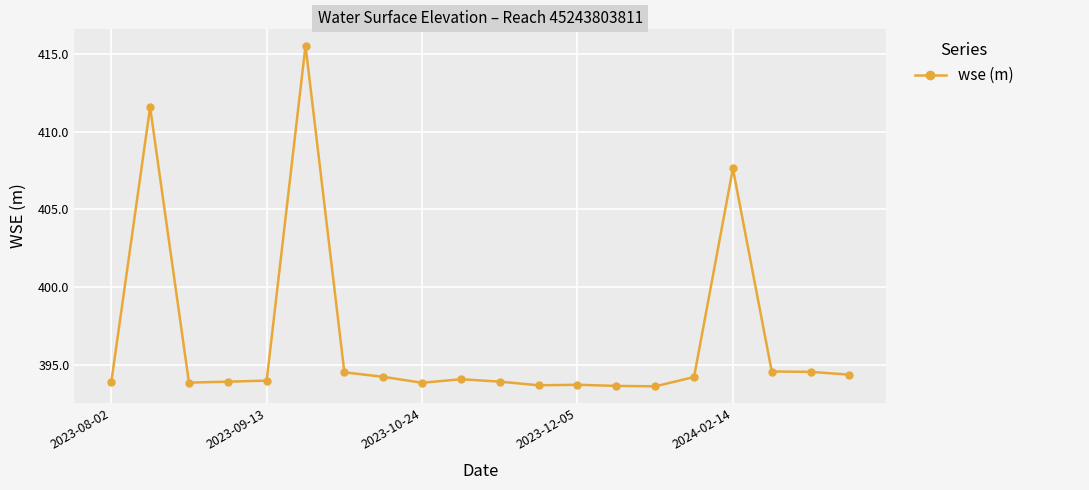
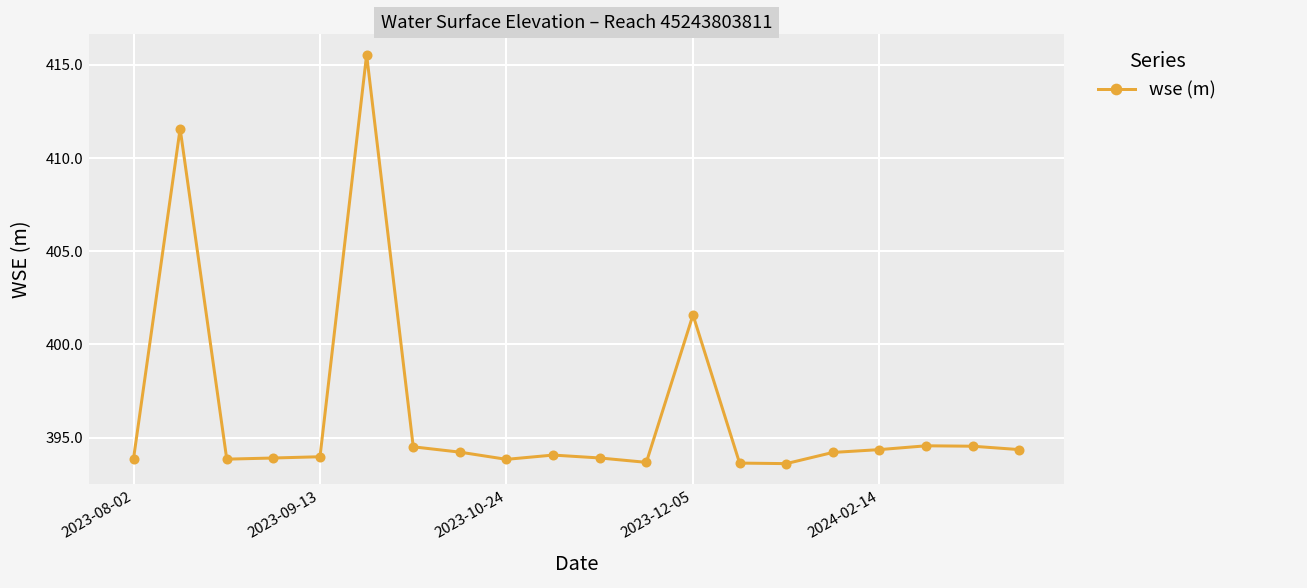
  {
    "2023-08-02": 393.9,
    "2023-09-13": 394.0,
    "2023-10-24": 393.8,
-   "2023-12-05": 393.7,
-   "2024-02-14": 407.6
+   "2023-12-05": 401.6,
+   "2024-02-14": 394.4
  }
